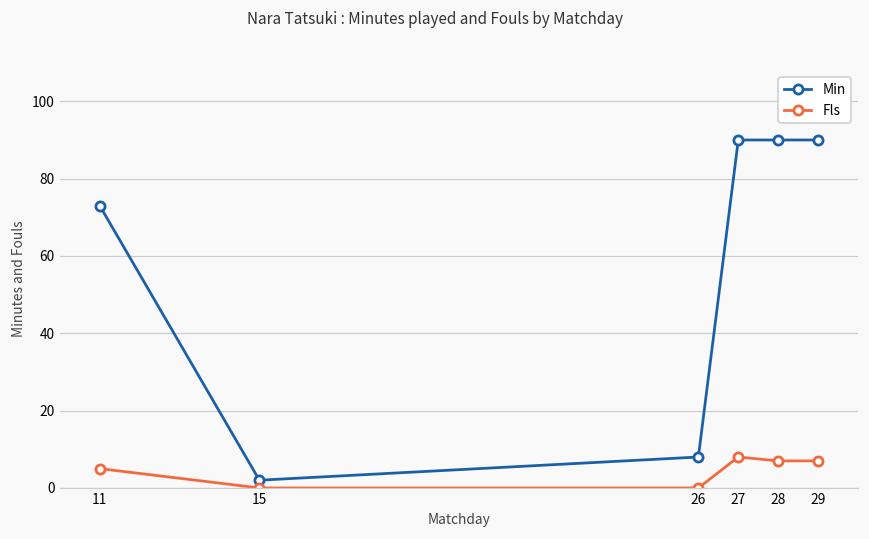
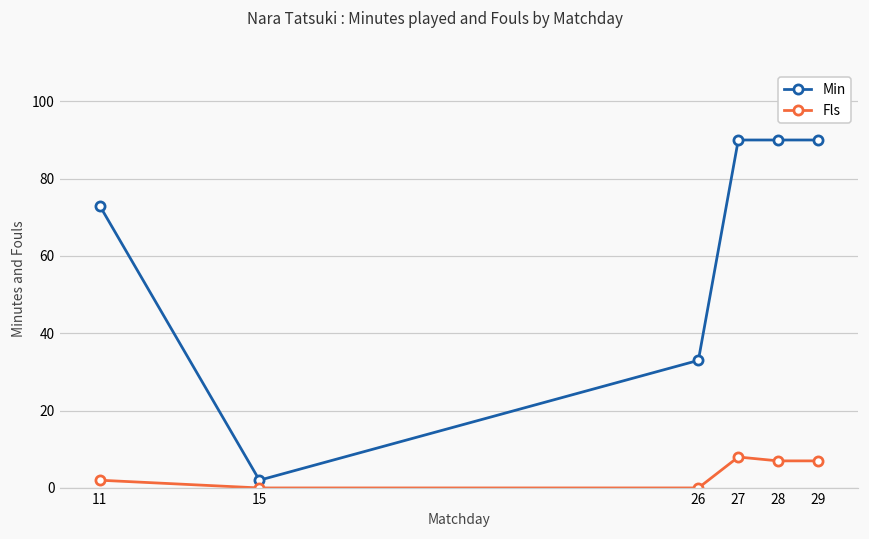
  {
    "Min": {
      "11": 73,
      "15": 2,
-     "26": 8,
+     "26": 33,
      "27": 90,
      "28": 90,
      "29": 90
    },
    "Fls": {
-     "11": 5,
+     "11": 2,
      "15": 0,
      "26": 0,
      "27": 8,
      "28": 7,
      "29": 7
    }
  }
